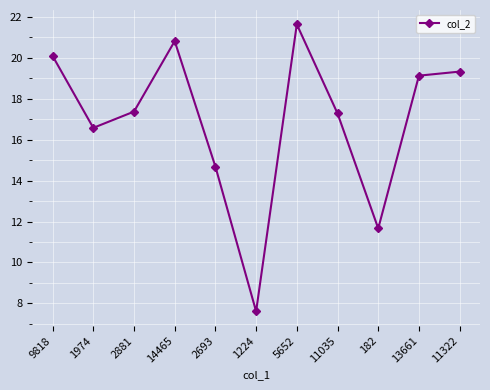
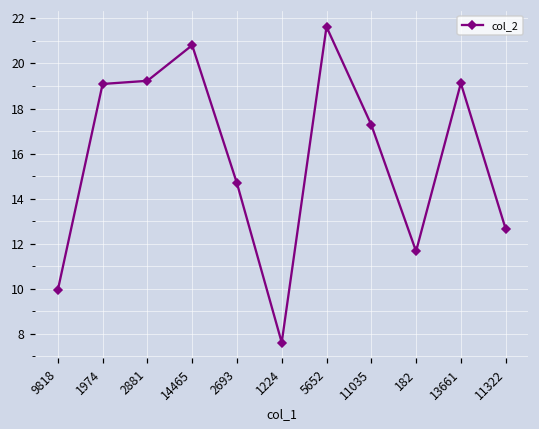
  {
-   "9818": 20.1,
-   "1974": 16.6,
-   "2881": 17.4,
+   "9818": 9.9,
+   "1974": 19.1,
+   "2881": 19.2,
    "14465": 20.8,
    "2693": 14.7,
    "1224": 7.6,
    "5652": 21.6,
    "11035": 17.3,
    "182": 11.7,
    "13661": 19.1,
-   "11322": 19.3
+   "11322": 12.7
  }
